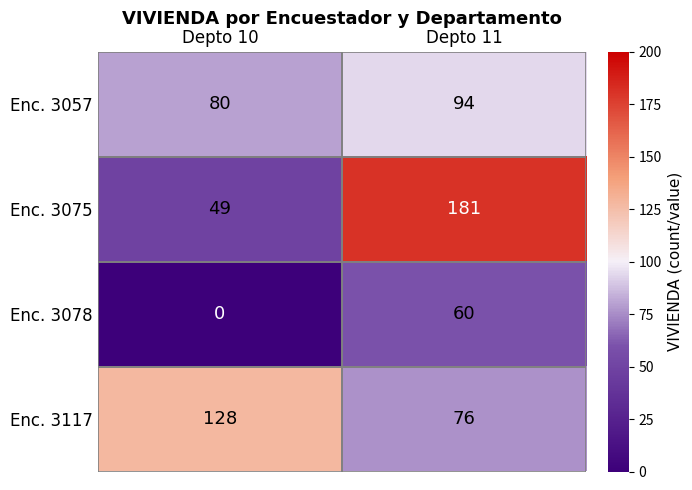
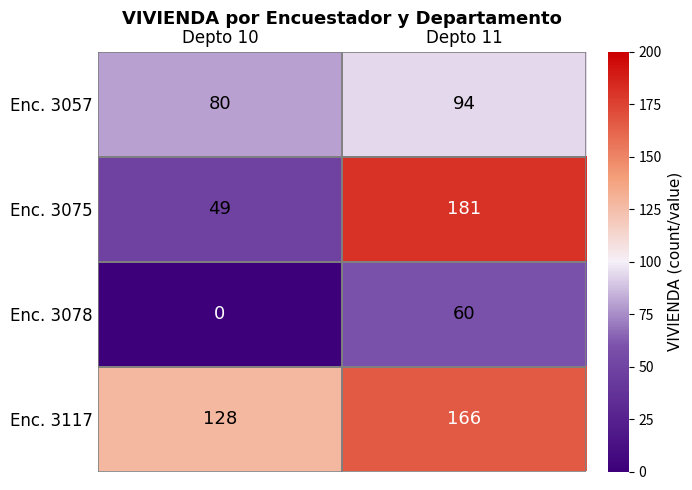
  {
    "Enc. 3057": {
      "Depto 10": 80,
      "Depto 11": 94
    },
    "Enc. 3075": {
      "Depto 10": 49,
      "Depto 11": 181
    },
    "Enc. 3078": {
      "Depto 10": 0,
      "Depto 11": 60
    },
    "Enc. 3117": {
      "Depto 10": 128,
-     "Depto 11": 76
+     "Depto 11": 166
    }
  }
